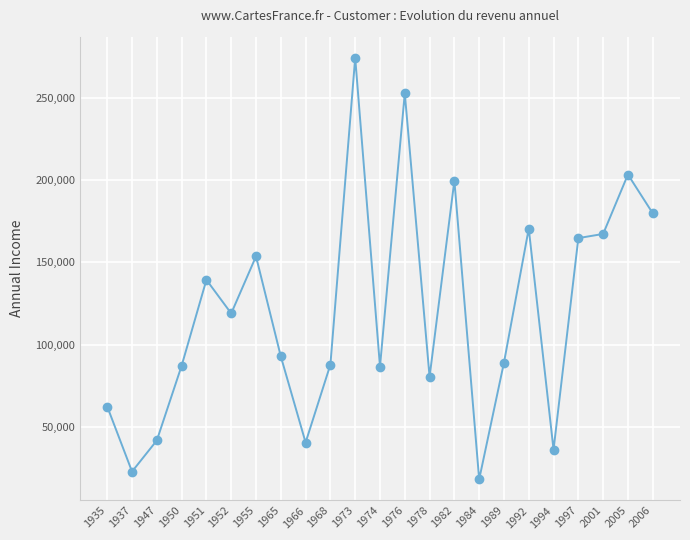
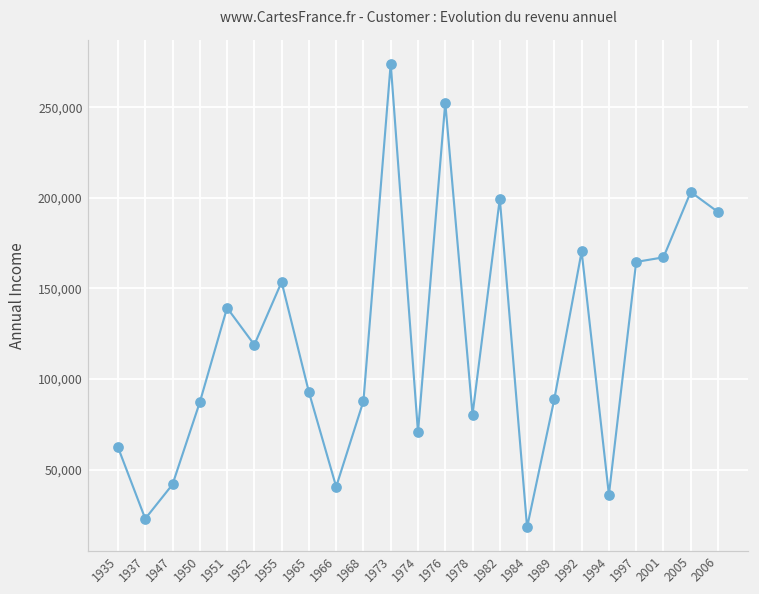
  {
    "1935": "62,000",
    "1937": "23,000",
    "1947": "42,000",
    "1950": "87,000",
    "1951": "139,000",
    "1952": "119,000",
    "1955": "154,000",
    "1965": "93,000",
    "1966": "40,000",
    "1968": "88,000",
    "1973": "274,000",
-   "1974": "87,000",
+   "1974": "71,000",
    "1976": "253,000",
    "1978": "80,000",
    "1982": "200,000",
    "1984": "18,000",
    "1989": "89,000",
    "1992": "170,000",
    "1994": "36,000",
    "1997": "165,000",
    "2001": "167,000",
    "2005": "203,000",
-   "2006": "180,000"
+   "2006": "192,000"
  }
